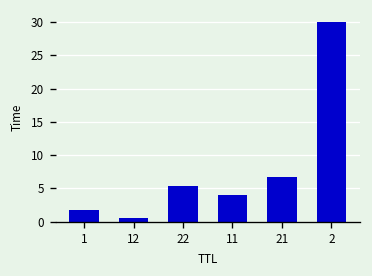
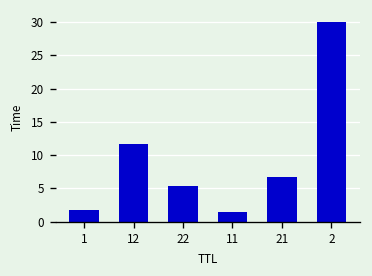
  {
    "1": 2,
-   "12": 1,
+   "12": 12,
    "22": 5,
-   "11": 4,
+   "11": 1,
    "21": 7,
    "2": 30
  }
